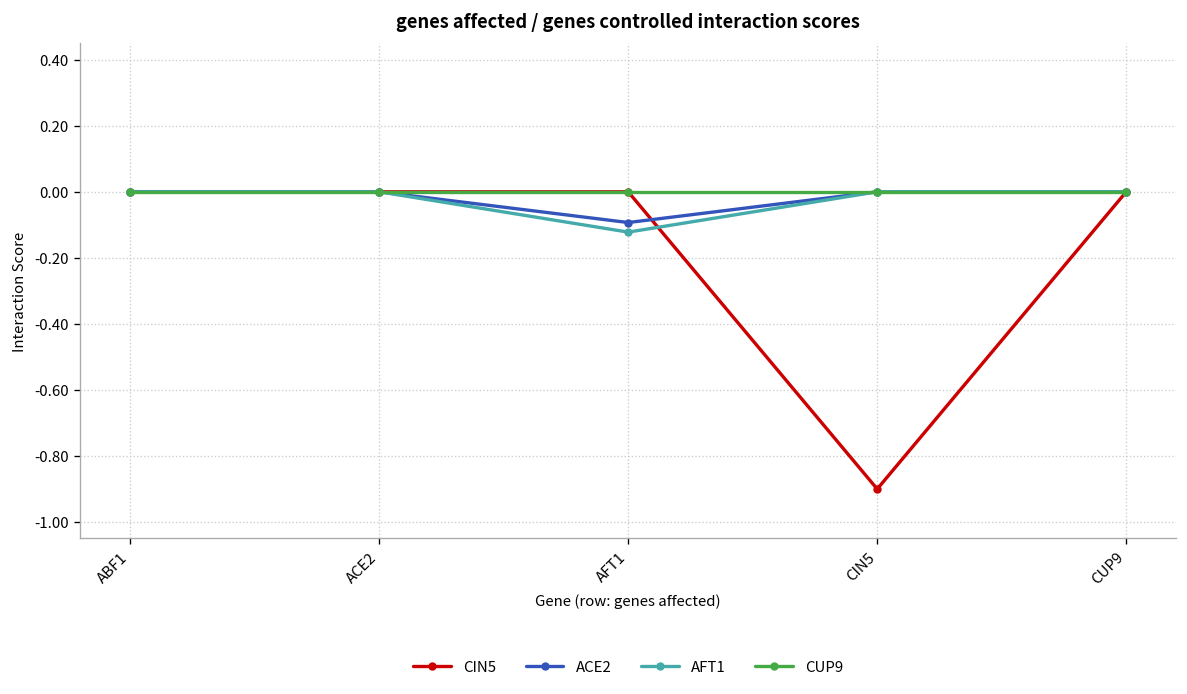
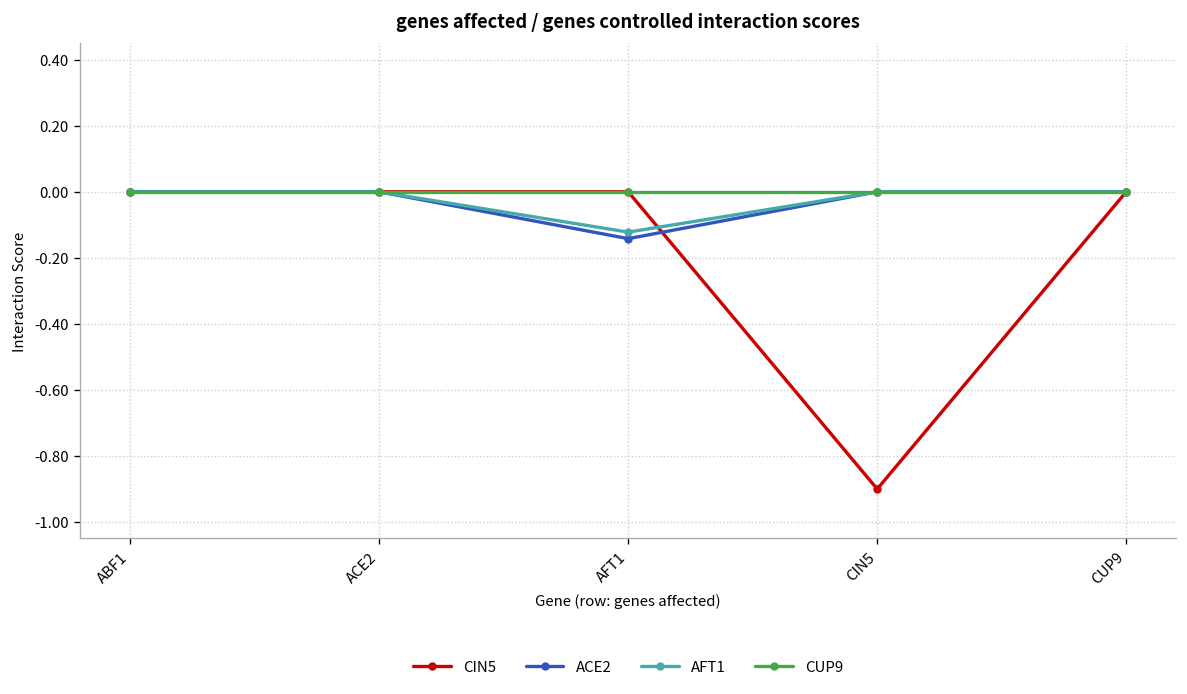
  {
    "CIN5": {
      "CIN5": -0.90
    },
    "ACE2": {
-     "AFT1": -0.09
+     "AFT1": -0.14
    },
    "AFT1": {
      "AFT1": -0.12
    }
  }
